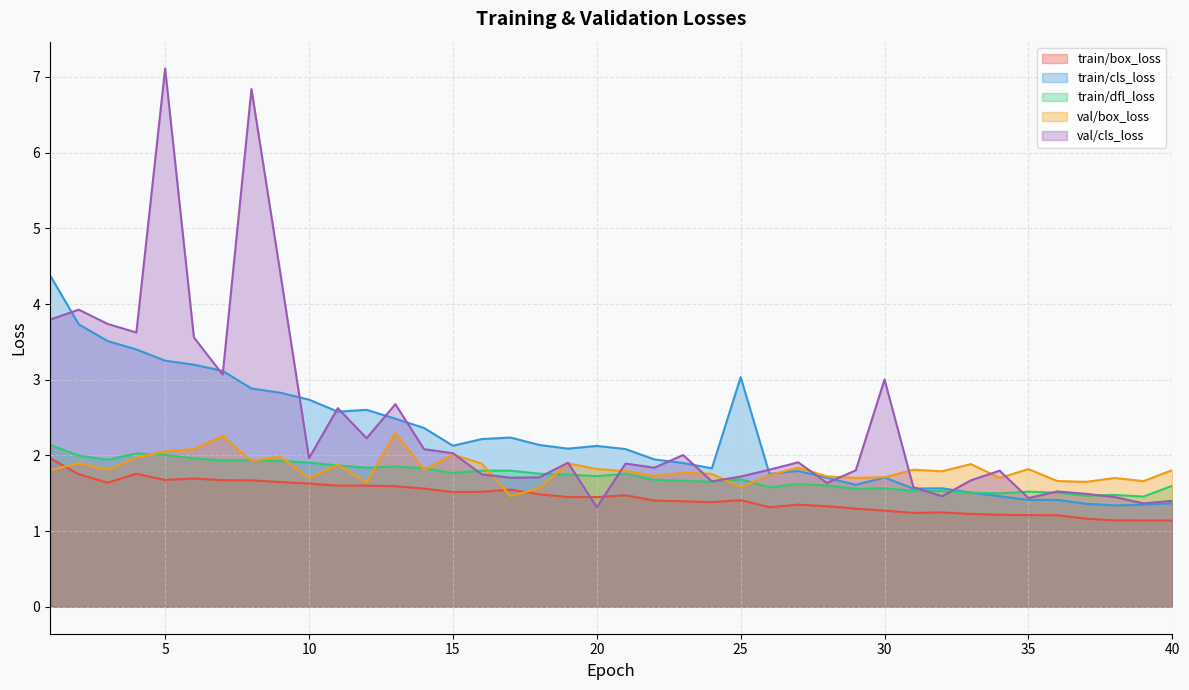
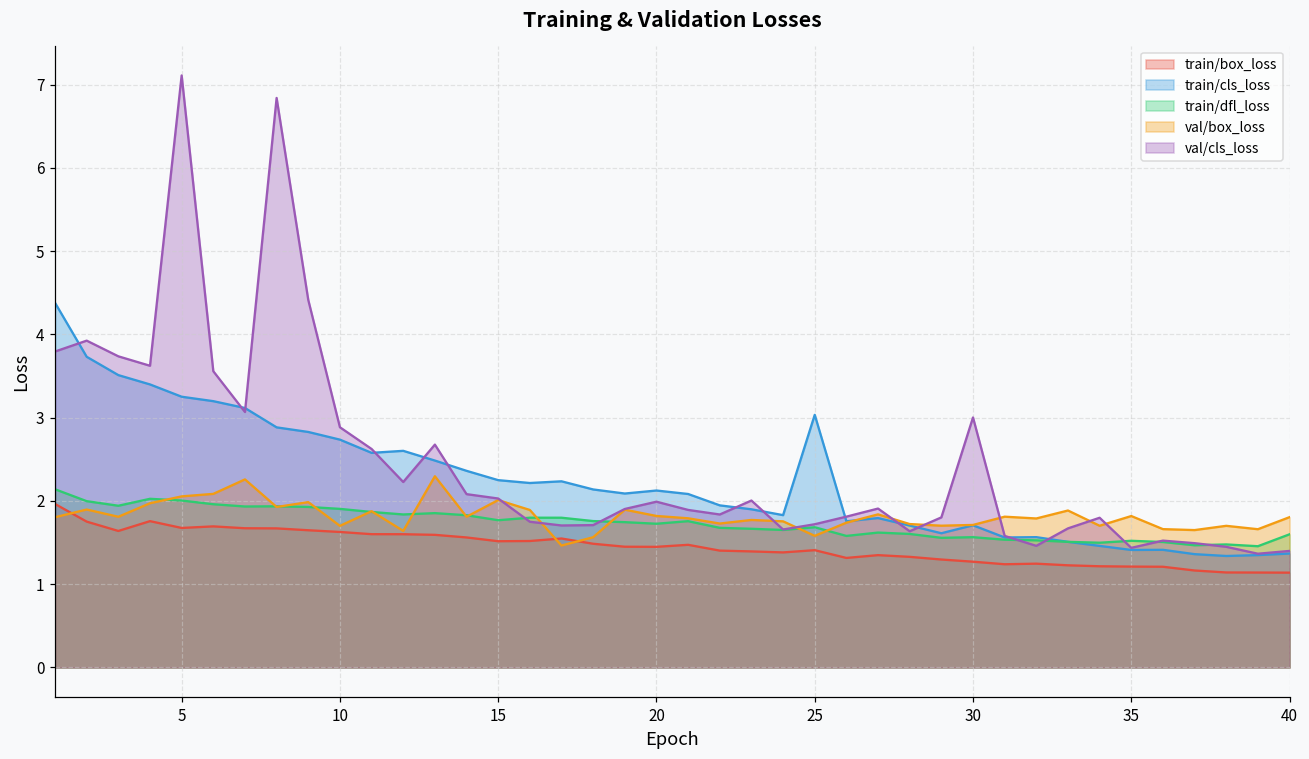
  {
    "train/cls_loss": {
      "5": 3.3,
      "10": 2.7,
-     "15": 2.1,
+     "15": 2.3,
      "20": 2.1,
      "25": 3.0
    },
    "train/dfl_loss": {
      "5": 2.0,
      "10": 1.9,
      "15": 1.8,
      "20": 1.7,
      "25": 1.7,
      "30": 1.6,
      "35": 1.5,
      "40": 1.6
    },
    "val/cls_loss": {
      "5": 7.1,
-     "10": 2.0,
-     "20": 1.3,
+     "10": 2.9,
+     "20": 2.0,
      "25": 1.7,
      "30": 3.0
    }
  }
